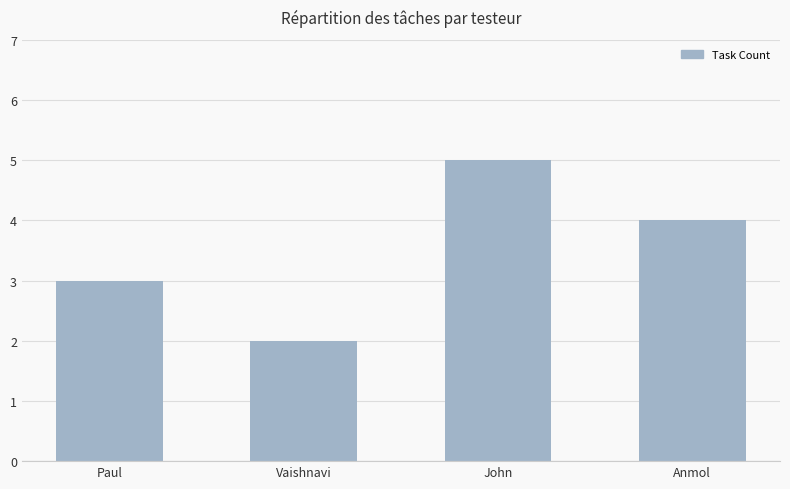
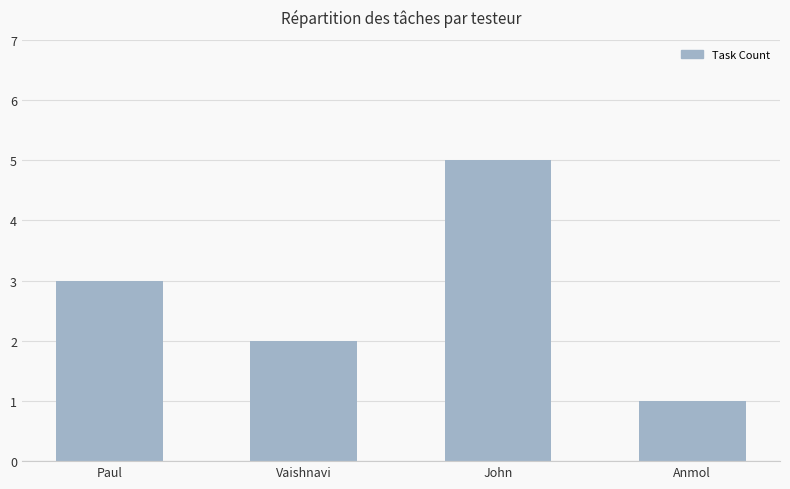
  {
    "Paul": 3,
    "Vaishnavi": 2,
    "John": 5,
-   "Anmol": 4
+   "Anmol": 1
  }
